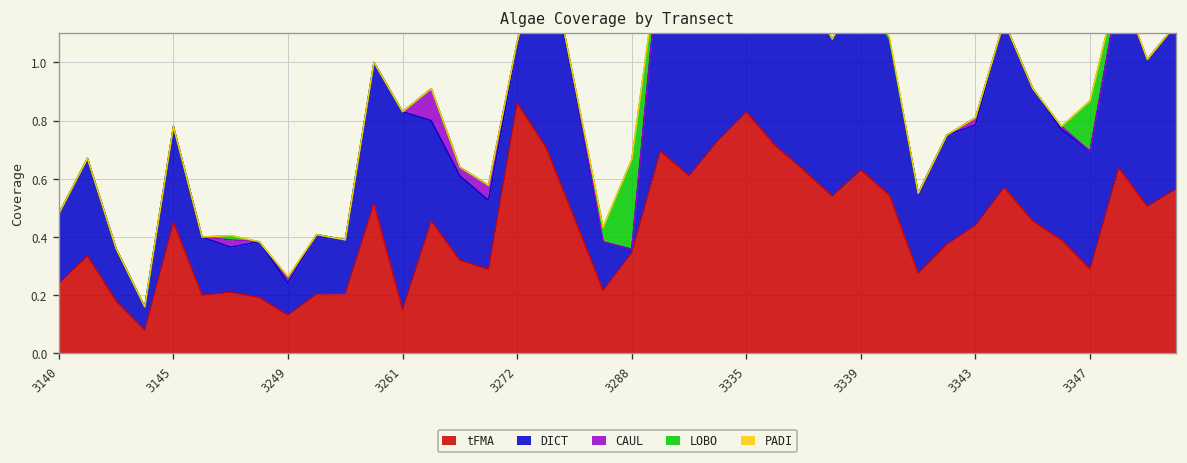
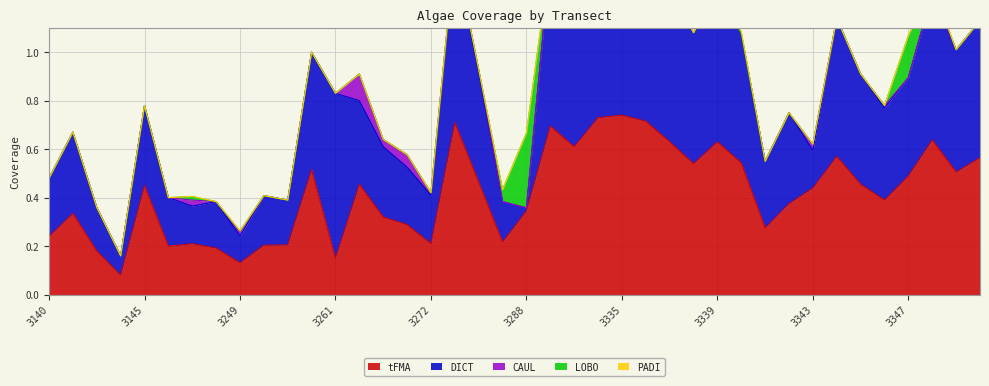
  {
    "tFMA": {
      "3140": 0.24,
      "3145": 0.45,
      "3249": 0.13,
      "3261": 0.15,
-     "3272": 0.86,
+     "3272": 0.21,
      "3288": 0.35,
-     "3335": 0.83,
+     "3335": 0.74,
      "3339": 0.63,
      "3343": 0.44,
-     "3347": 0.29
+     "3347": 0.49
    },
    "DICT": {
      "3249": 0.11,
-     "3343": 0.34
+     "3343": 0.15
    }
  }
